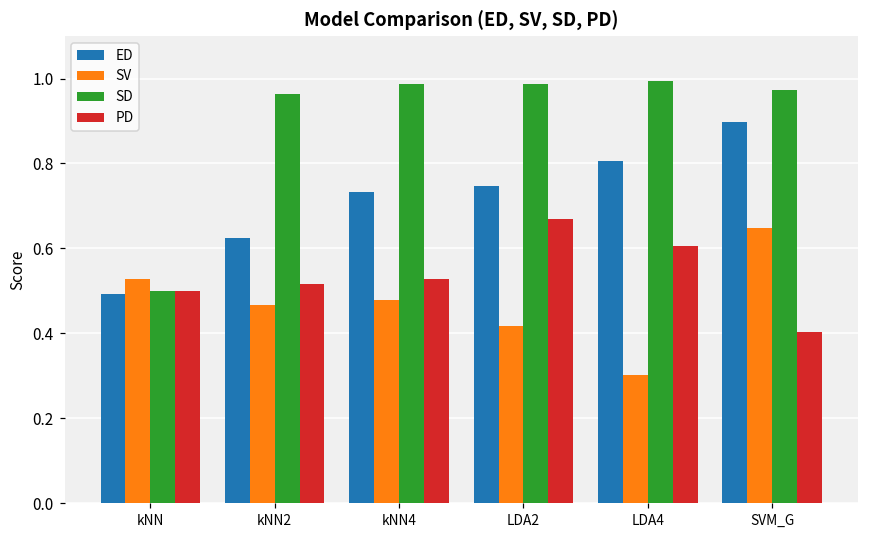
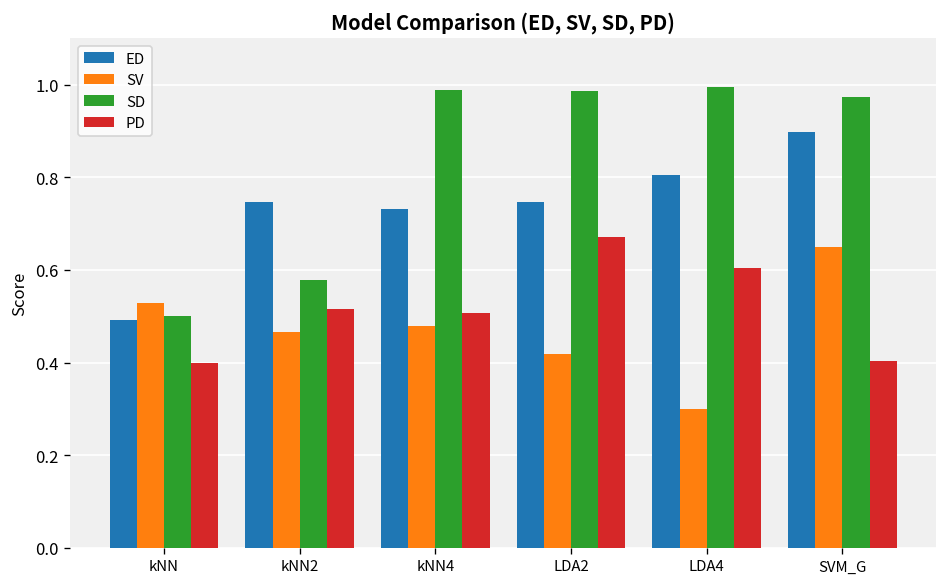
  {
    "ED": {
      "kNN": 0.49,
-     "kNN2": 0.62,
+     "kNN2": 0.75,
      "kNN4": 0.73,
      "LDA2": 0.75,
      "LDA4": 0.81,
      "SVM_G": 0.90
    },
    "SV": {
      "kNN": 0.53,
      "kNN2": 0.47,
      "kNN4": 0.48,
      "LDA2": 0.42,
      "LDA4": 0.30,
      "SVM_G": 0.65
    },
    "SD": {
      "kNN": 0.50,
-     "kNN2": 0.96,
+     "kNN2": 0.58,
      "kNN4": 0.99,
      "LDA2": 0.99,
      "LDA4": 0.99,
      "SVM_G": 0.97
    },
    "PD": {
-     "kNN": 0.5,
+     "kNN": 0.4,
      "kNN2": 0.52,
-     "kNN4": 0.53,
+     "kNN4": 0.51,
      "LDA2": 0.67,
      "LDA4": 0.60,
      "SVM_G": 0.40
    }
  }
